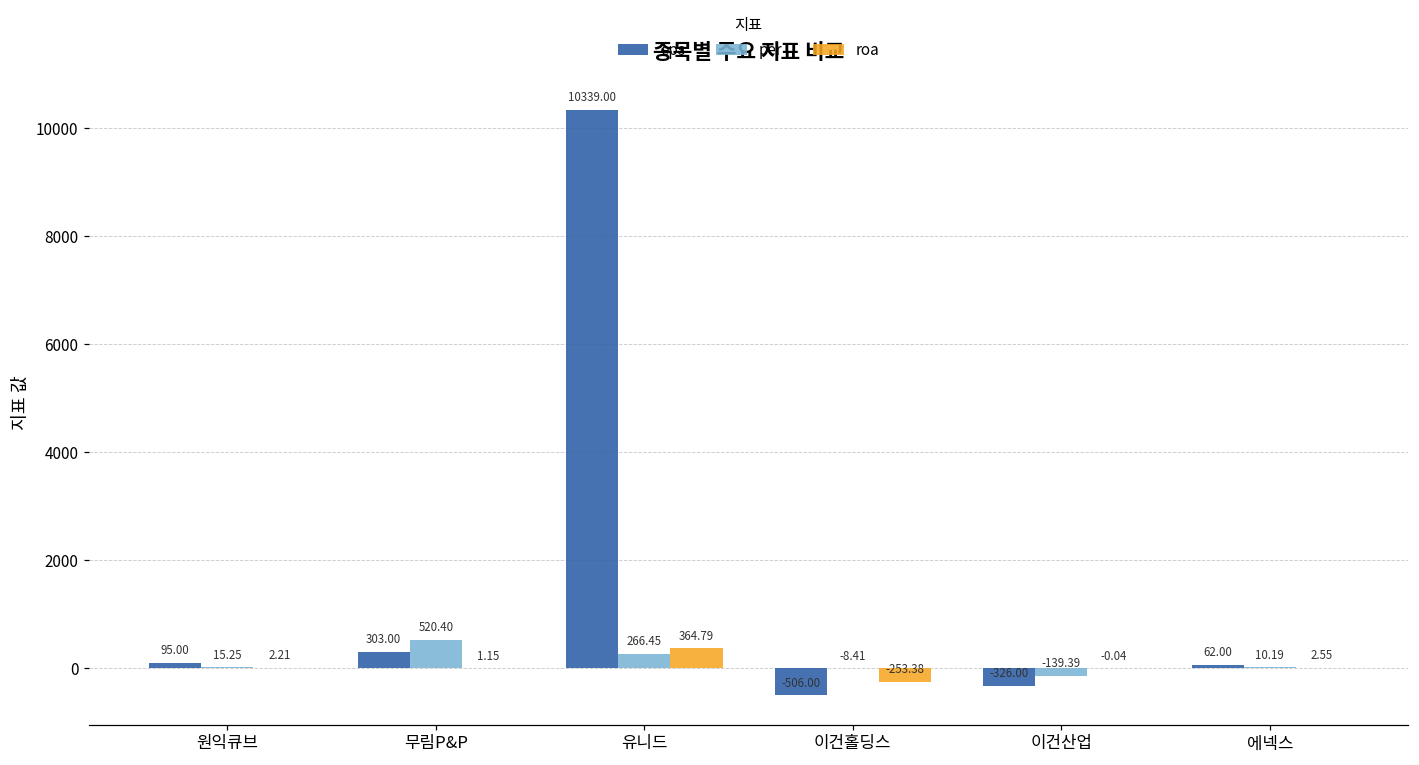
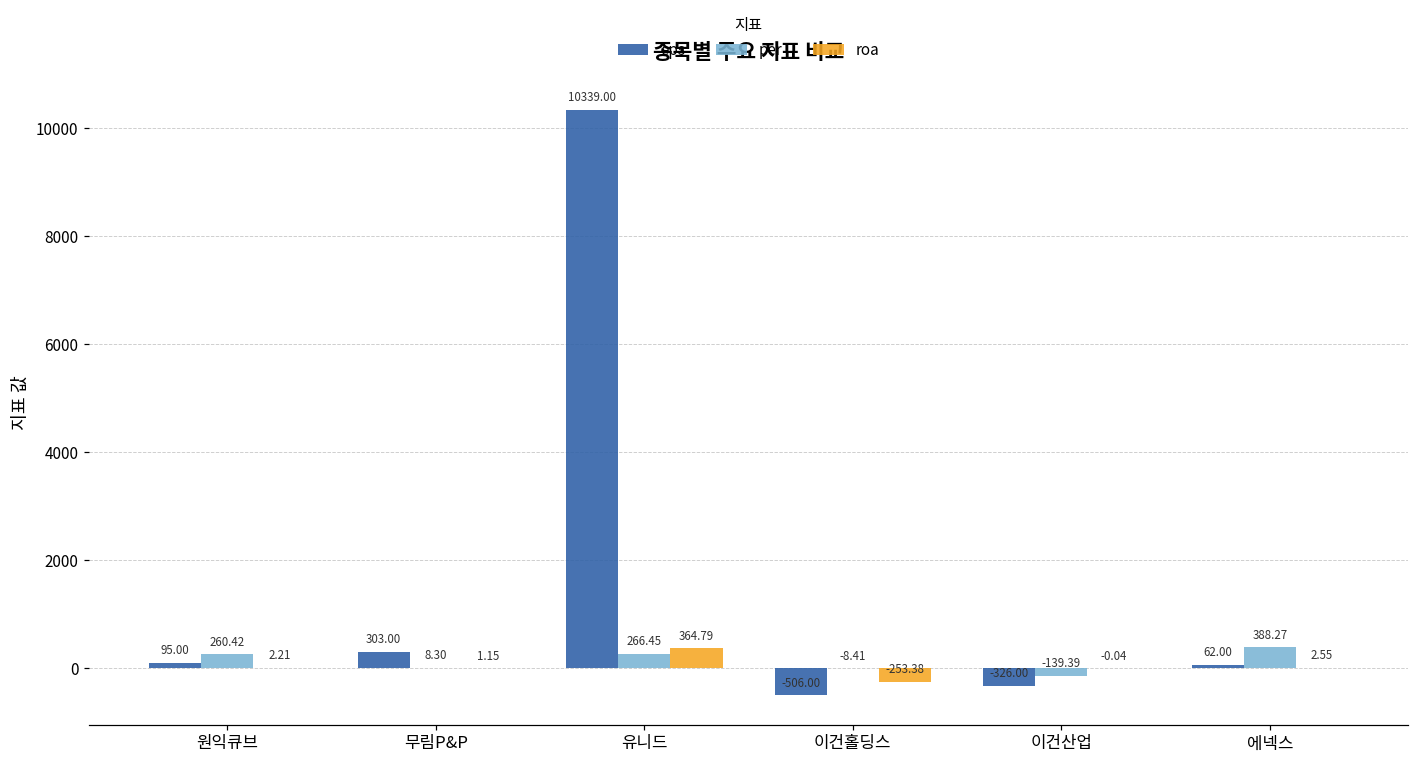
  {
    "eps": {
      "원익큐브": 95.00,
      "무림P&P": 303.00,
      "유니드": 10339.00,
      "이건홀딩스": -506.00,
      "이건산업": -326.00,
      "에넥스": 62.00
    },
    "per": {
-     "원익큐브": 15.25,
-     "무림P&P": 520.40,
+     "원익큐브": 260.42,
+     "무림P&P": 8.30,
      "유니드": 266.45,
      "이건홀딩스": -8.41,
      "이건산업": -139.39,
-     "에넥스": 10.19
+     "에넥스": 388.27
    },
    "roa": {
      "원익큐브": 2.21,
      "무림P&P": 1.15,
      "유니드": 364.79,
      "이건홀딩스": -253.38,
      "이건산업": -0.04,
      "에넥스": 2.55
    }
  }
